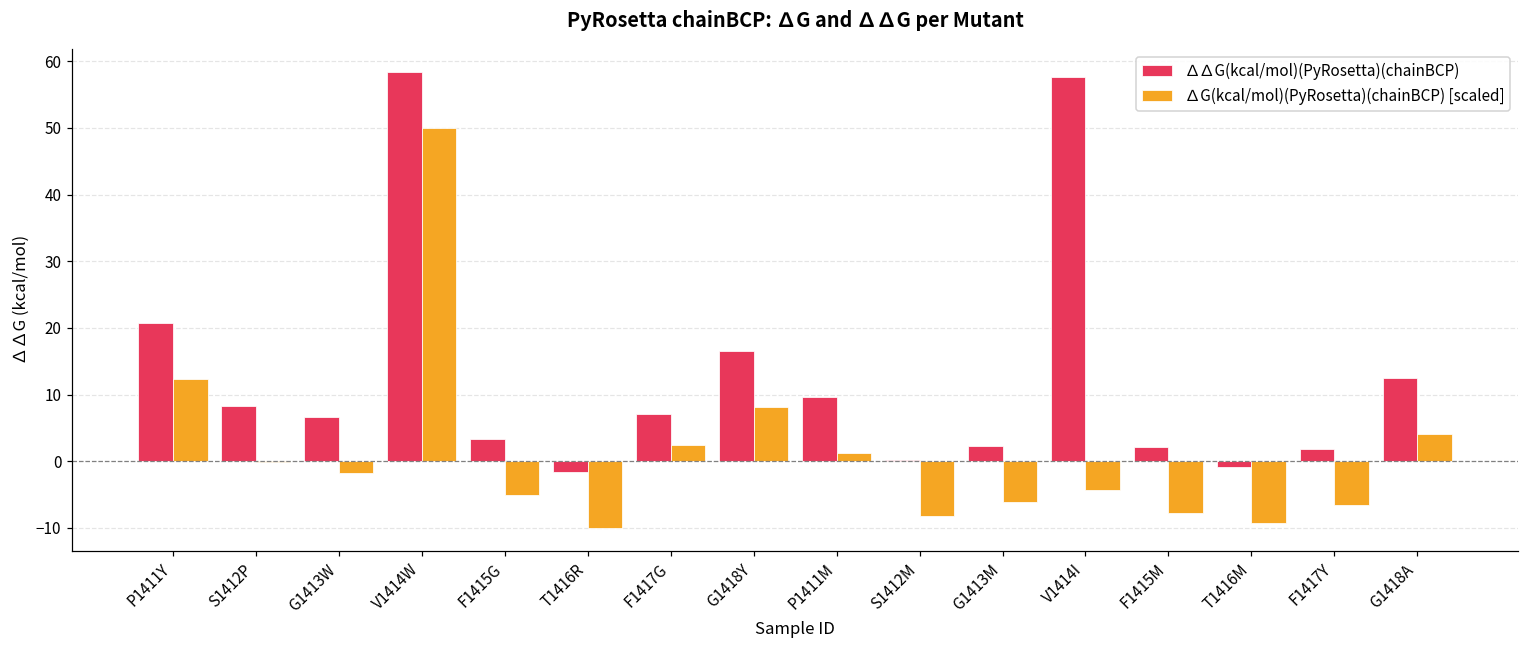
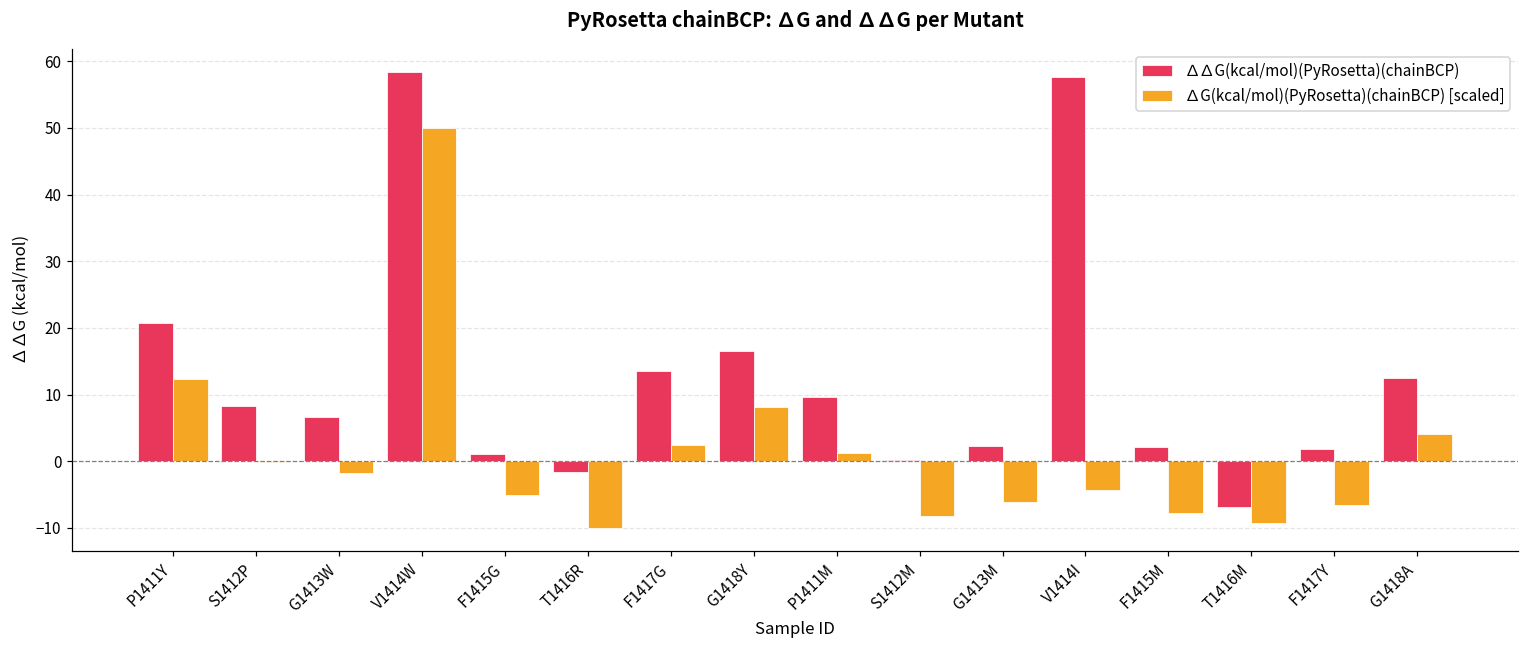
  {
    "∆∆G(kcal/mol)(PyRosetta)(chainBCP)": {
      "P1411Y": 21,
      "S1412P": 8,
      "G1413W": 7,
      "V1414W": 58,
-     "F1415G": 3,
+     "F1415G": 1,
      "T1416R": -2,
-     "F1417G": 7,
+     "F1417G": 14,
      "G1418Y": 17,
      "P1411M": 10,
      "G1413M": 2,
      "V1414I": 58,
      "F1415M": 2,
-     "T1416M": -1,
+     "T1416M": -7,
      "F1417Y": 2,
      "G1418A": 12
    },
    "∆G(kcal/mol)(PyRosetta)(chainBCP) [scaled]": {
      "P1411Y": 12,
      "G1413W": -2,
      "V1414W": 50,
      "F1415G": -5,
      "T1416R": -10,
      "F1417G": 2,
      "G1418Y": 8,
      "P1411M": 1,
      "S1412M": -8,
      "G1413M": -6,
      "V1414I": -4,
      "F1415M": -8,
      "T1416M": -9,
      "F1417Y": -7,
      "G1418A": 4
    }
  }
